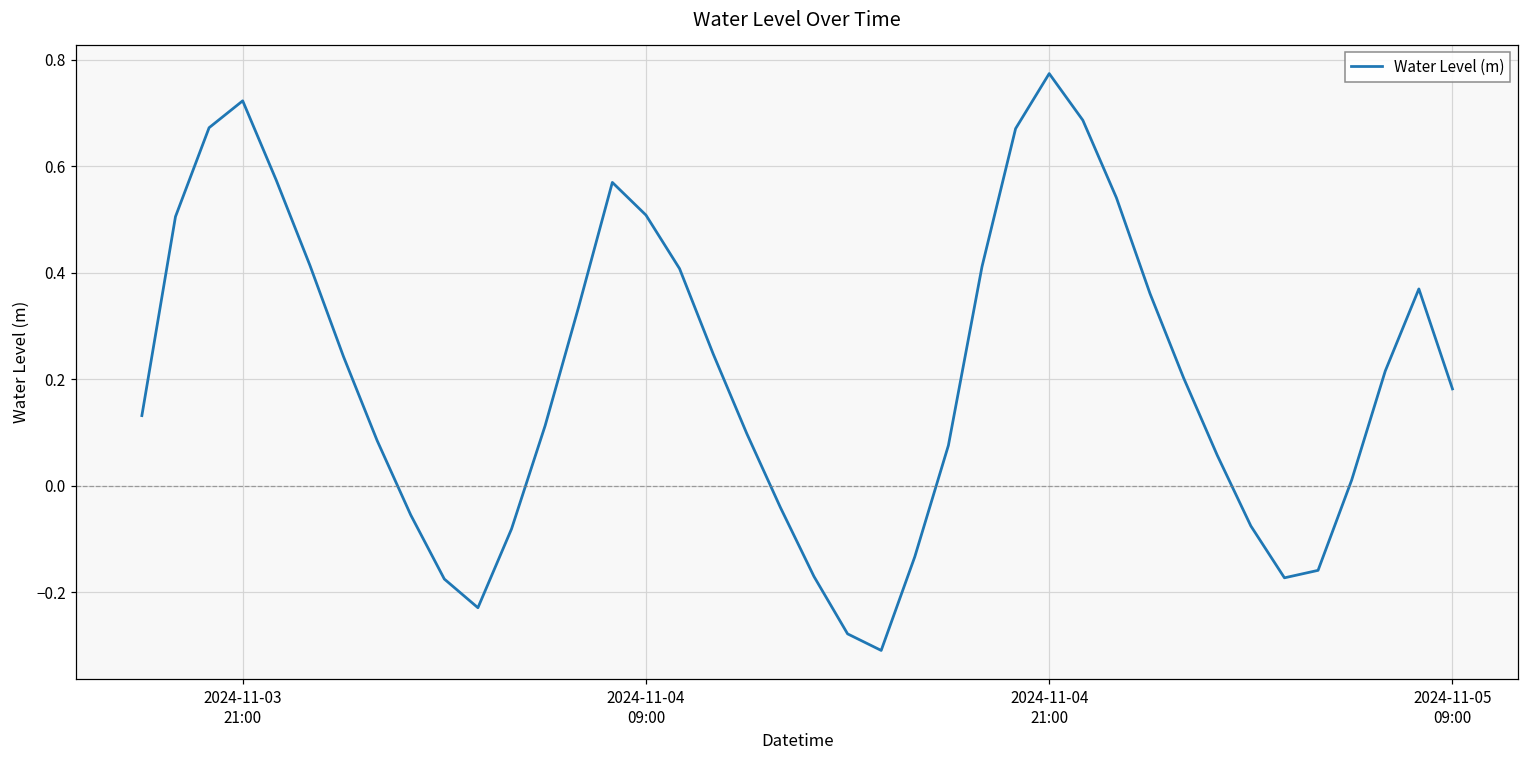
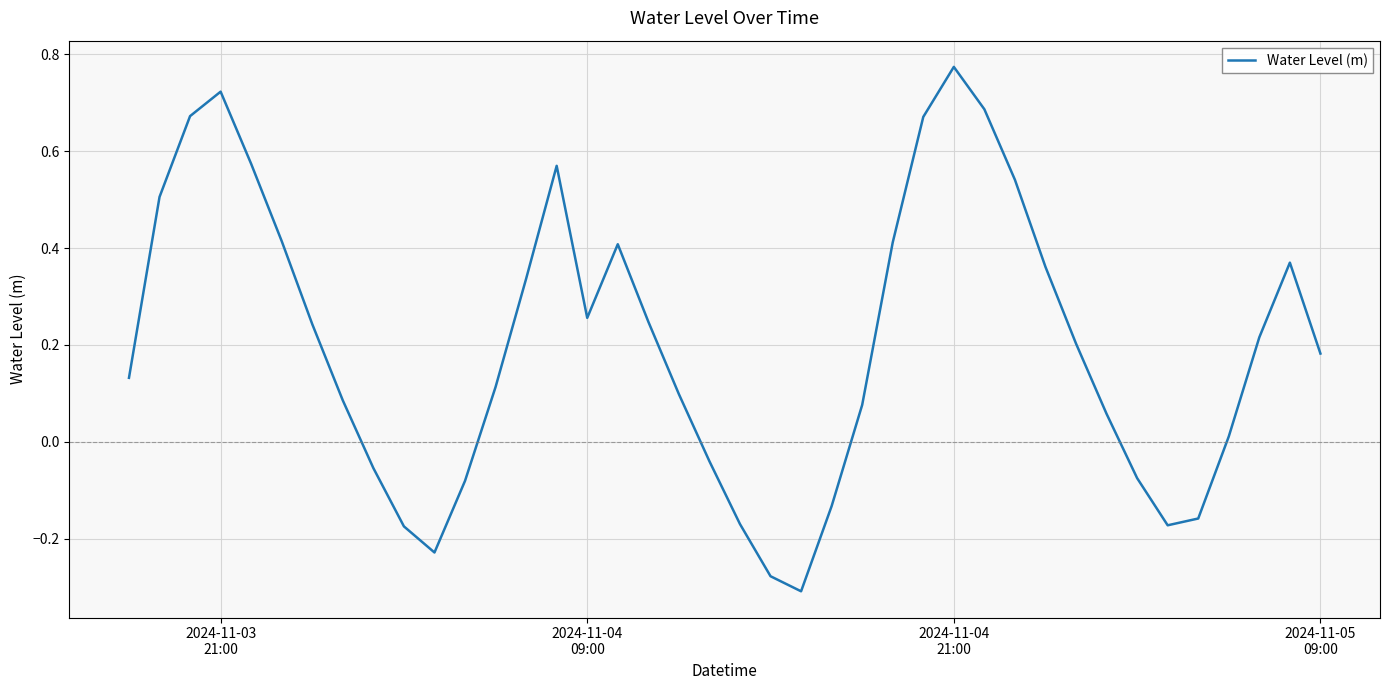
  {
    "2024-11-03 21:00": 0.72,
-   "2024-11-04 09:00": 0.51,
+   "2024-11-04 09:00": 0.26,
    "2024-11-04 21:00": 0.77,
    "2024-11-05 09:00": 0.18
  }
